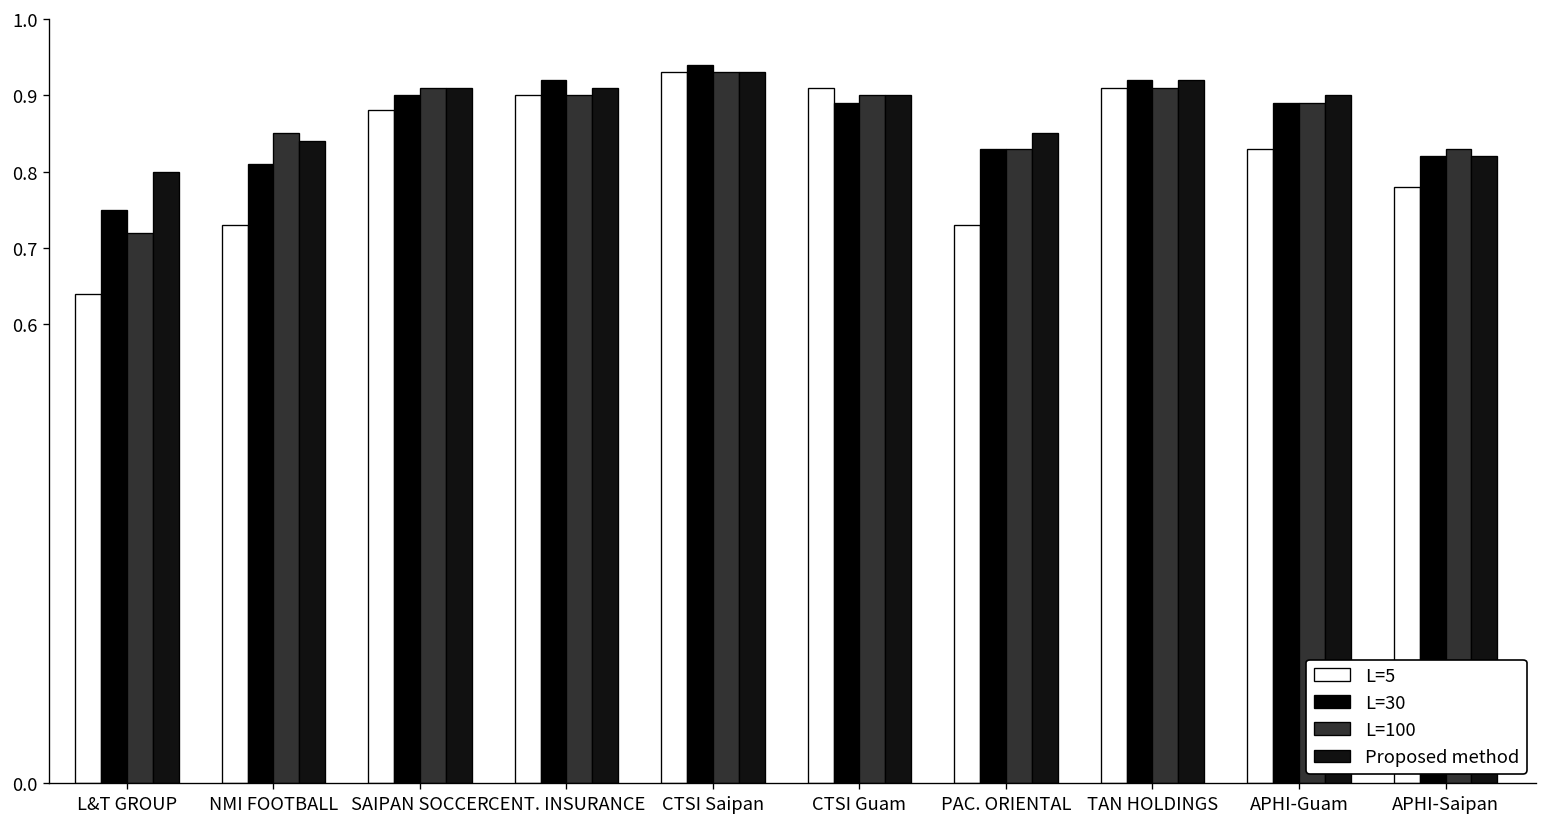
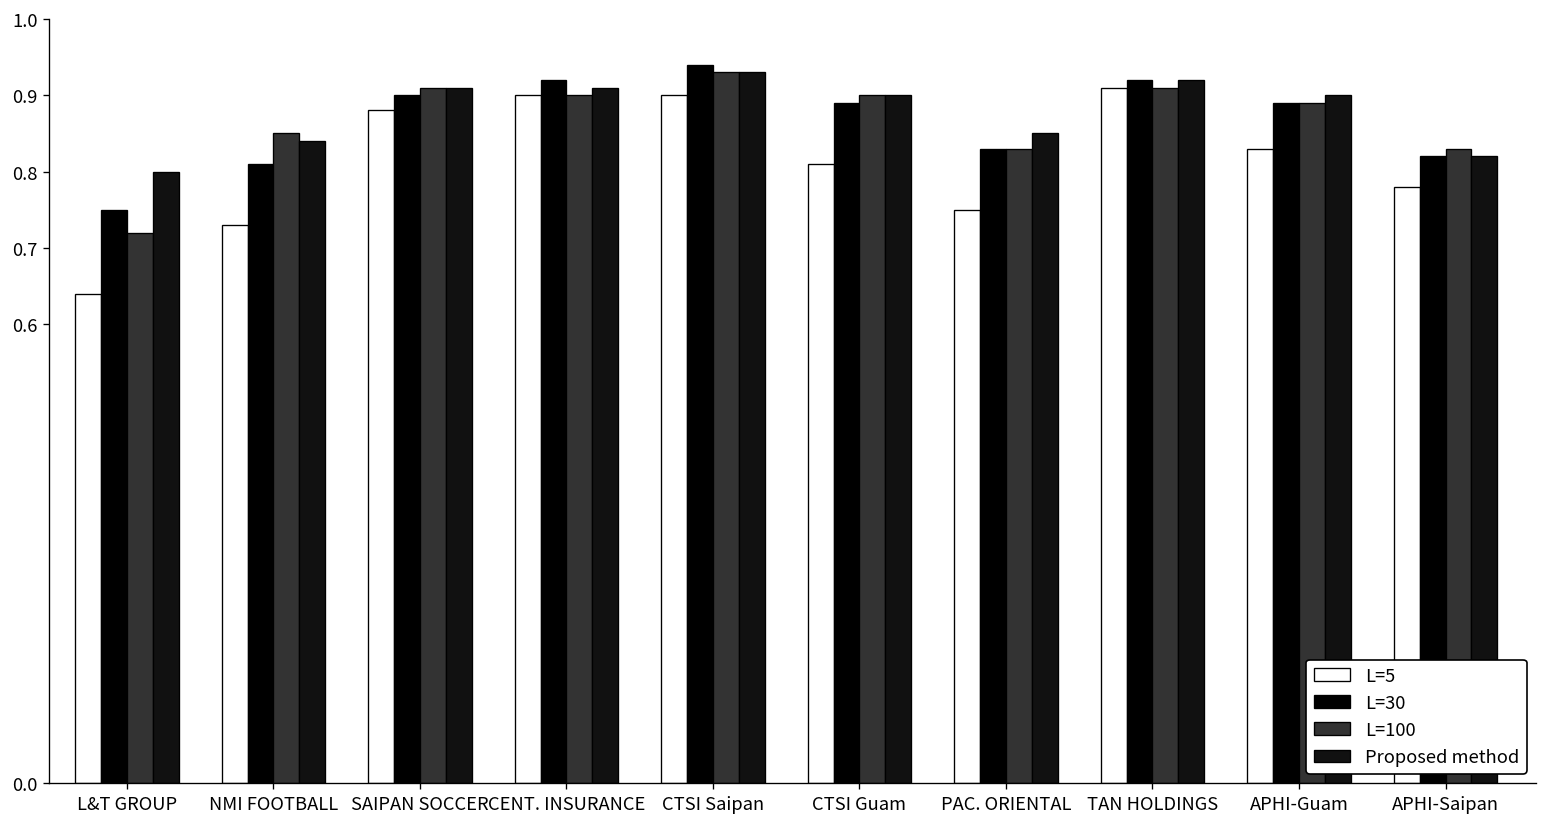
  {
    "L=5": {
      "L&T GROUP": 0.64,
      "NMI FOOTBALL": 0.73,
      "SAIPAN SOCCER": 0.88,
      "CENT. INSURANCE": 0.90,
-     "CTSI Saipan": 0.93,
-     "CTSI Guam": 0.91,
-     "PAC. ORIENTAL": 0.73,
+     "CTSI Saipan": 0.90,
+     "CTSI Guam": 0.81,
+     "PAC. ORIENTAL": 0.75,
      "TAN HOLDINGS": 0.91,
      "APHI-Guam": 0.83,
      "APHI-Saipan": 0.78
    }
  }
